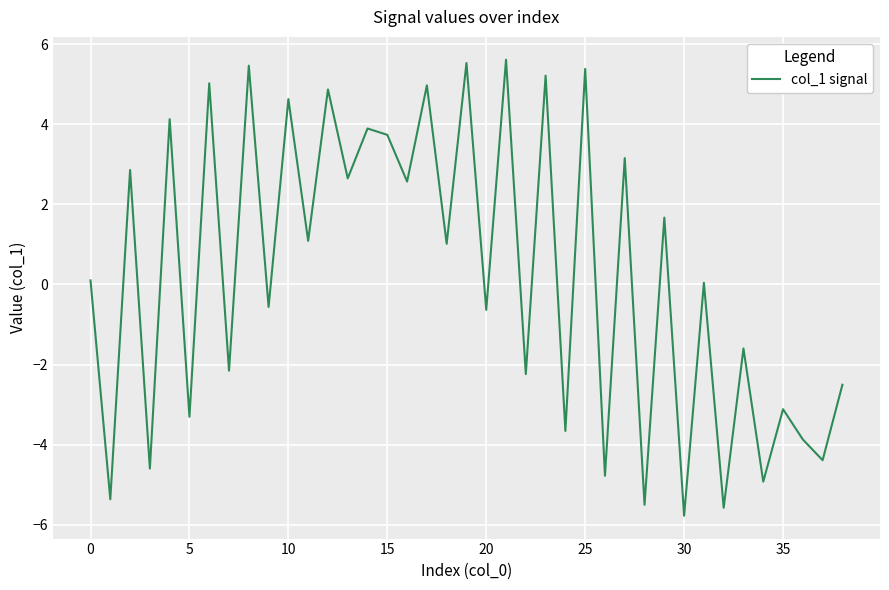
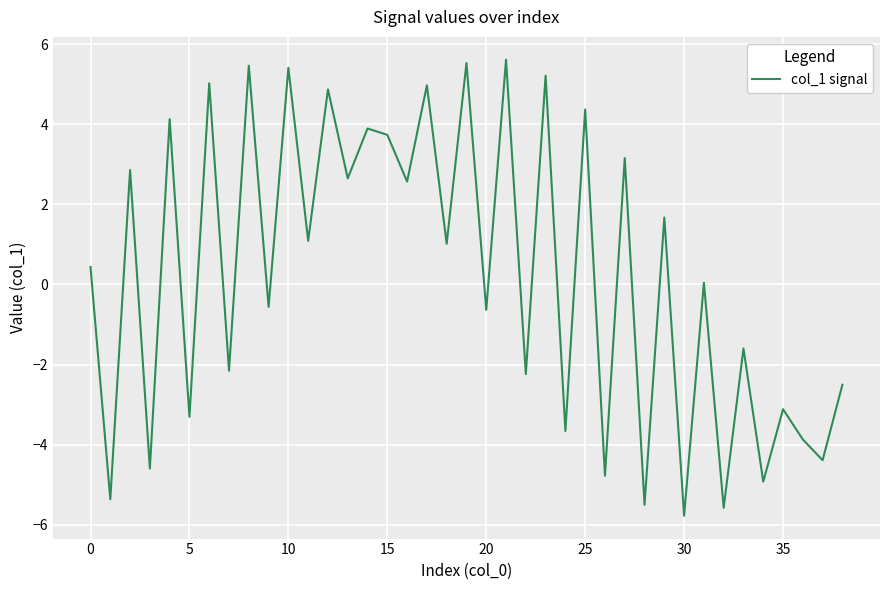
  {
-   "0": 0.1,
+   "0": 0.4,
    "5": -3.3,
-   "10": 4.6,
+   "10": 5.4,
    "15": 3.7,
    "20": -0.6,
-   "25": 5.4,
+   "25": 4.4,
    "30": -5.8,
    "35": -3.1
  }
